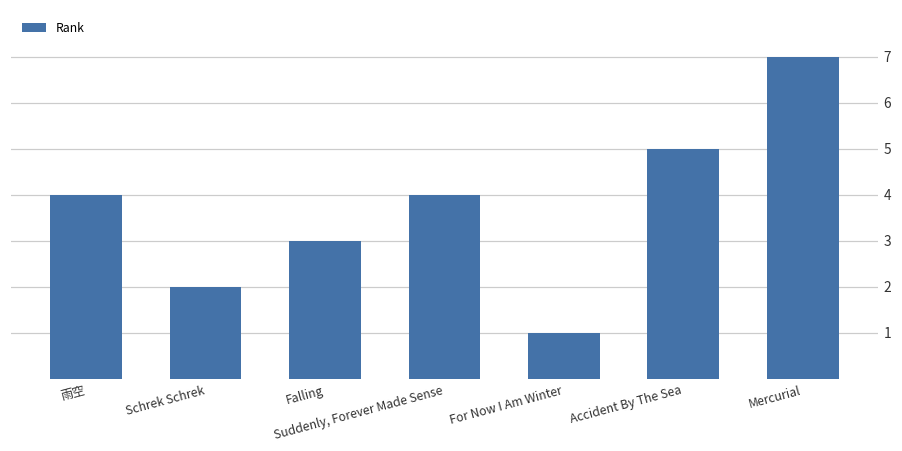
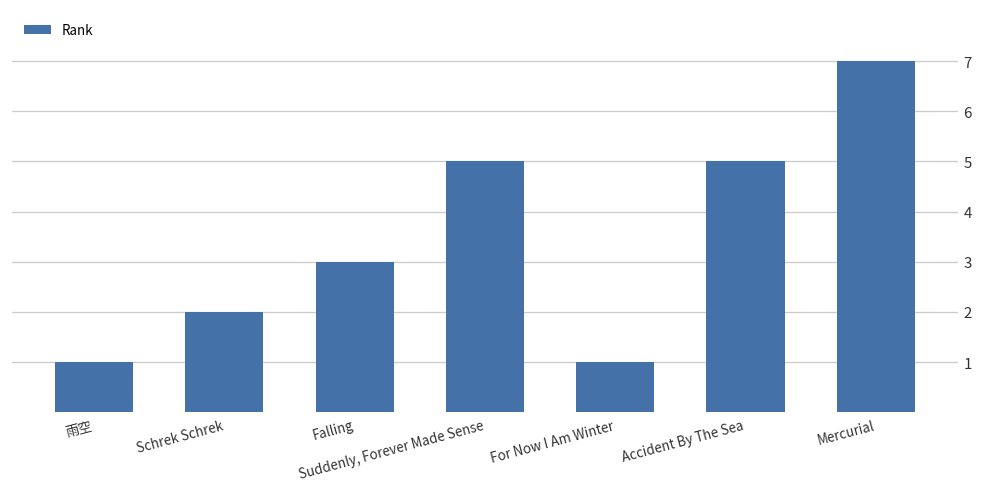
  {
-   "雨空": 4,
+   "雨空": 1,
    "Schrek Schrek": 2,
    "Falling": 3,
-   "Suddenly, Forever Made Sense": 4,
+   "Suddenly, Forever Made Sense": 5,
    "For Now I Am Winter": 1,
    "Accident By The Sea": 5,
    "Mercurial": 7
  }
